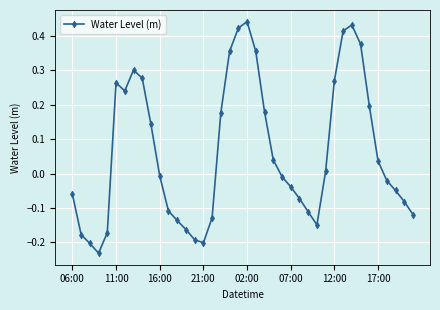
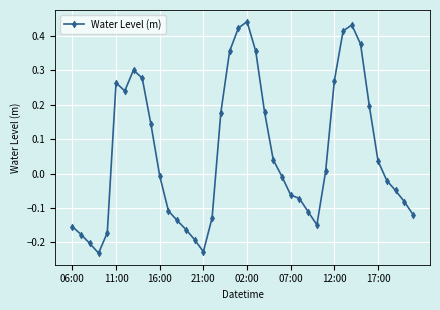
  {
-   "06:00": -0.06,
+   "06:00": -0.15,
    "11:00": 0.26,
    "16:00": -0.01,
-   "21:00": -0.20,
+   "21:00": -0.23,
    "02:00": 0.44,
-   "07:00": -0.04,
+   "07:00": -0.06,
    "12:00": 0.27,
    "17:00": 0.04
  }
